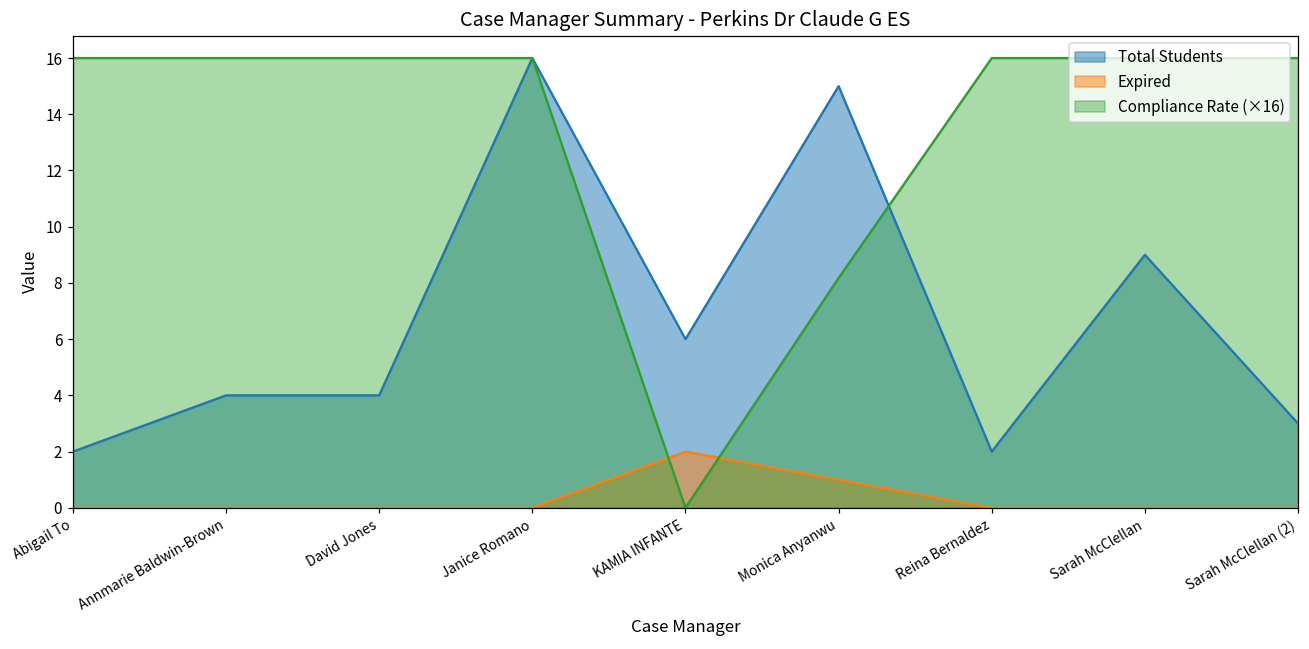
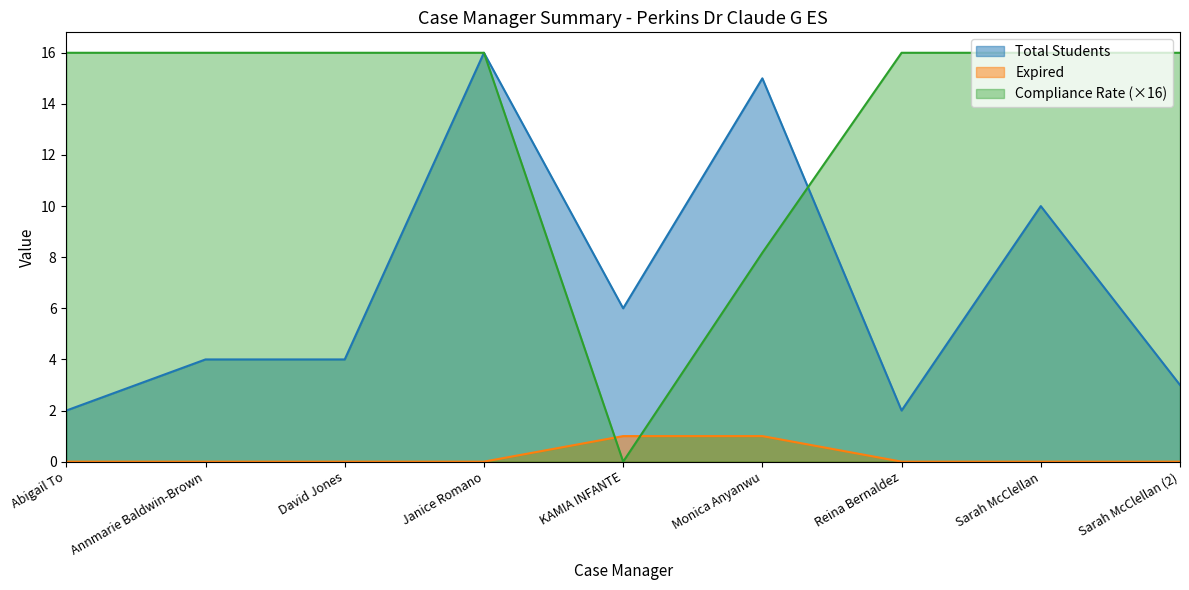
  {
    "Total Students": {
      "Abigail To": 2,
      "Annmarie Baldwin-Brown": 4,
      "David Jones": 4,
      "KAMIA INFANTE": 6,
      "Monica Anyanwu": 15,
      "Reina Bernaldez": 2,
-     "Sarah McClellan": 9,
+     "Sarah McClellan": 10,
      "Sarah McClellan (2)": 3
    },
    "Expired": {
      "Abigail To": 0,
      "Annmarie Baldwin-Brown": 0,
      "David Jones": 0,
      "Janice Romano": 0,
-     "KAMIA INFANTE": 2,
+     "KAMIA INFANTE": 1,
      "Monica Anyanwu": 1,
      "Reina Bernaldez": 0,
      "Sarah McClellan": 0,
      "Sarah McClellan (2)": 0
    },
    "Compliance Rate (×16)": {
      "Abigail To": 16,
      "Annmarie Baldwin-Brown": 16,
      "David Jones": 16,
      "KAMIA INFANTE": 0,
      "Monica Anyanwu": 8.2,
      "Reina Bernaldez": 16,
      "Sarah McClellan (2)": 16
    }
  }
